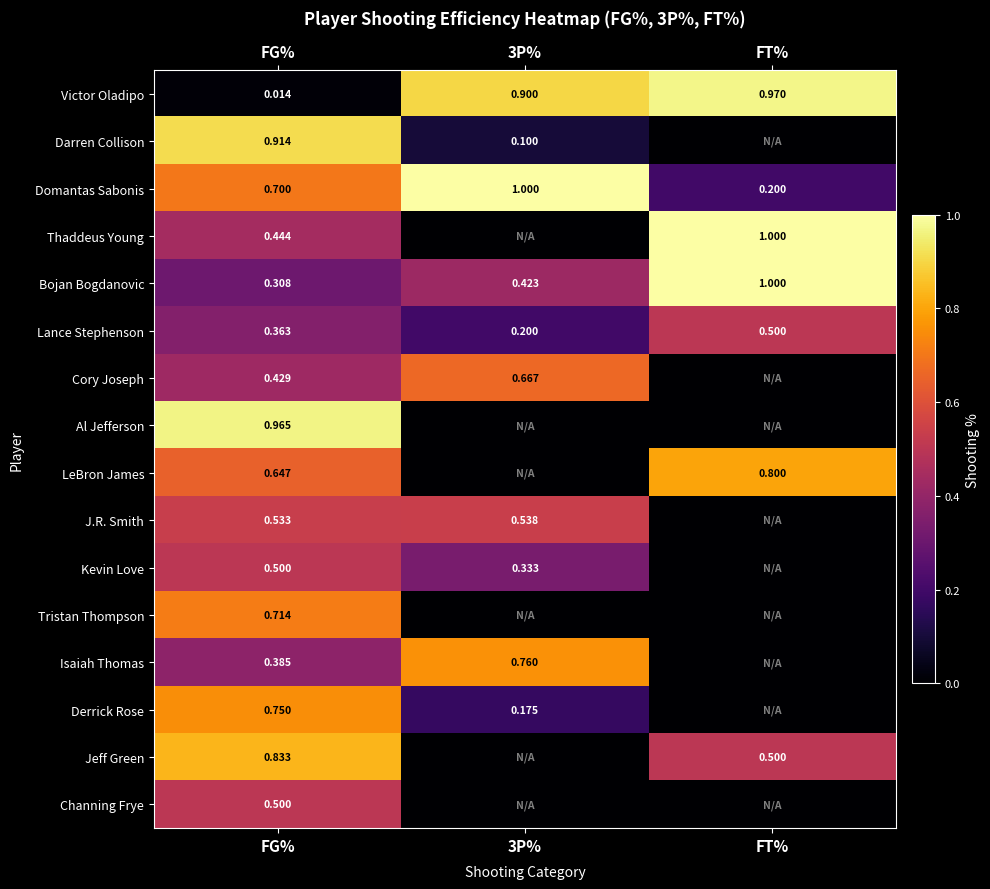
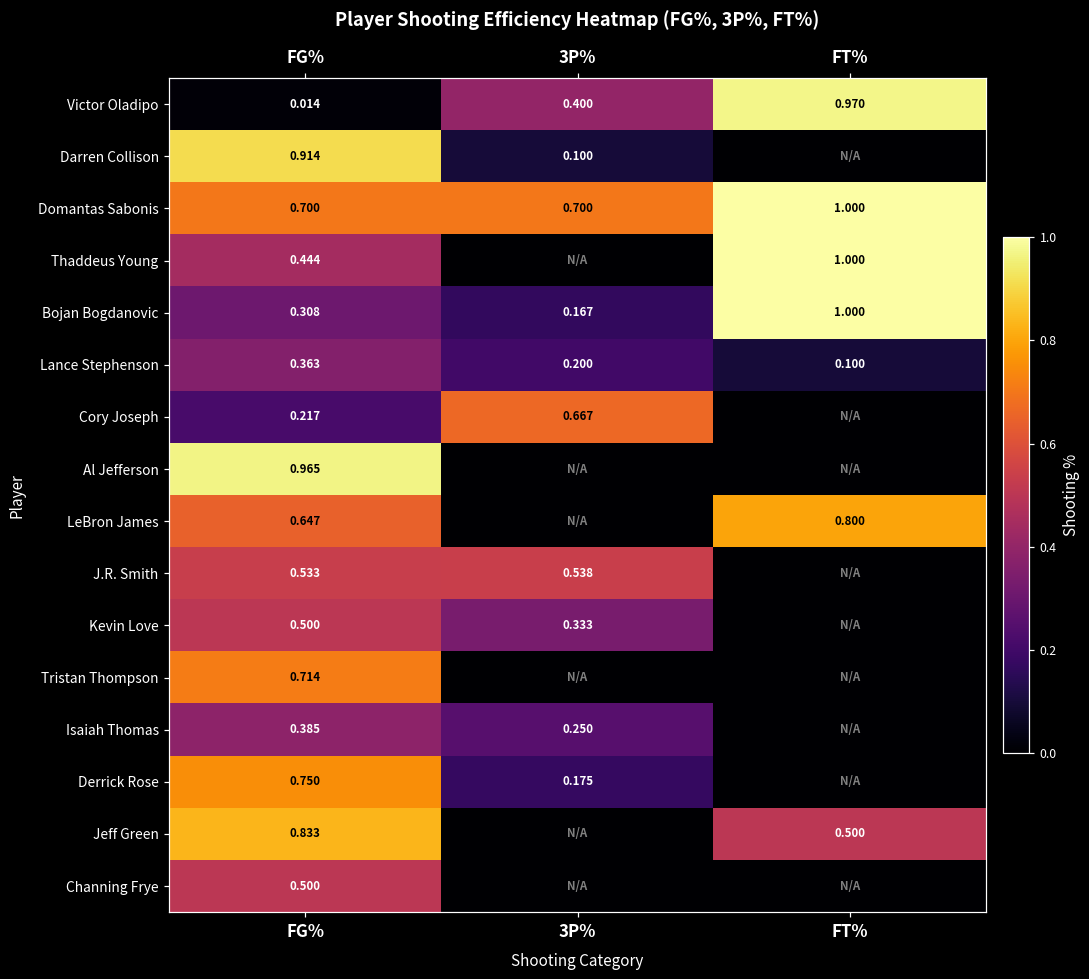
  {
    "Victor Oladipo": {
      "FG%": 0.014,
-     "3P%": 0.900,
+     "3P%": 0.400,
      "FT%": 0.970
    },
    "Darren Collison": {
      "FG%": 0.914,
      "3P%": 0.100
    },
    "Domantas Sabonis": {
      "FG%": 0.700,
-     "3P%": 1.000,
-     "FT%": 0.200
+     "3P%": 0.700,
+     "FT%": 1.000
    },
    "Thaddeus Young": {
      "FG%": 0.444,
      "FT%": 1.000
    },
    "Bojan Bogdanovic": {
      "FG%": 0.308,
-     "3P%": 0.423,
+     "3P%": 0.167,
      "FT%": 1.000
    },
    "Lance Stephenson": {
      "FG%": 0.363,
      "3P%": 0.200,
-     "FT%": 0.500
+     "FT%": 0.100
    },
    "Cory Joseph": {
-     "FG%": 0.429,
+     "FG%": 0.217,
      "3P%": 0.667
    },
    "Al Jefferson": {
      "FG%": 0.965
    },
    "LeBron James": {
      "FG%": 0.647,
      "FT%": 0.800
    },
    "J.R. Smith": {
      "FG%": 0.533,
      "3P%": 0.538
    },
    "Kevin Love": {
      "FG%": 0.500,
      "3P%": 0.333
    },
    "Tristan Thompson": {
      "FG%": 0.714
    },
    "Isaiah Thomas": {
      "FG%": 0.385,
-     "3P%": 0.760
+     "3P%": 0.250
    },
    "Derrick Rose": {
      "FG%": 0.750,
      "3P%": 0.175
    },
    "Jeff Green": {
      "FG%": 0.833,
      "FT%": 0.500
    },
    "Channing Frye": {
      "FG%": 0.500
    }
  }
